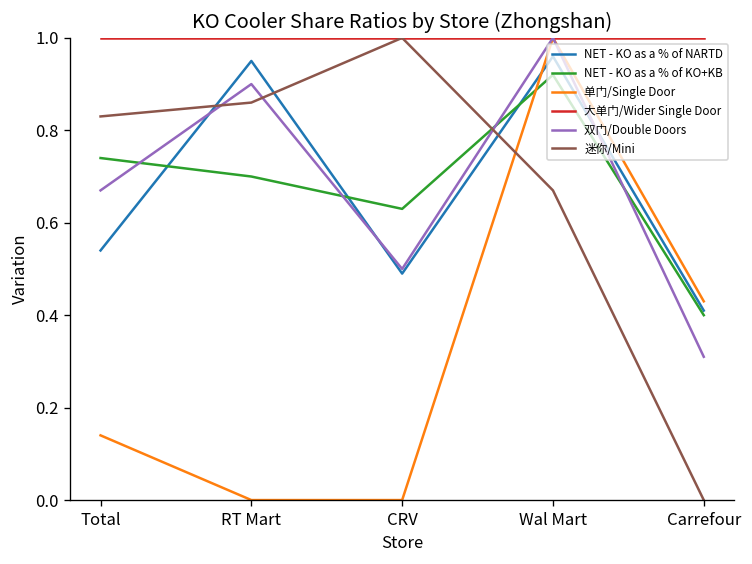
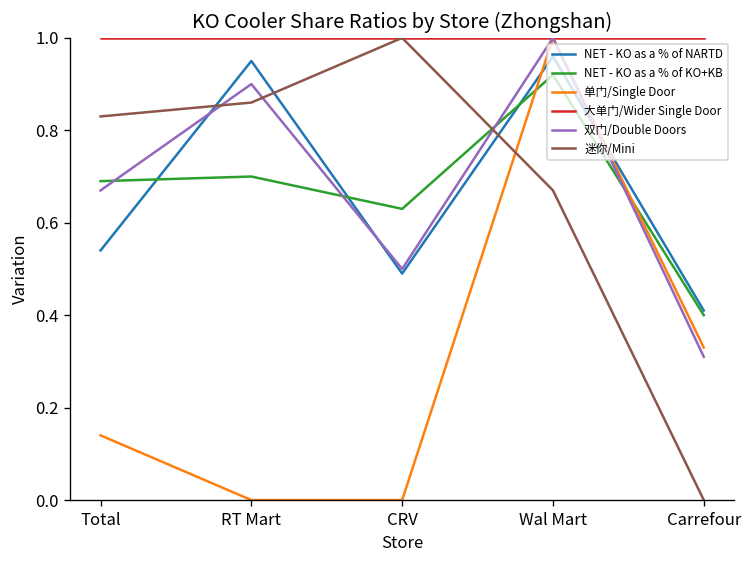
  {
    "NET - KO as a % of NARTD": {
      "Total": 0.54,
      "RT Mart": 0.95,
      "CRV": 0.49,
      "Carrefour": 0.41
    },
    "NET - KO as a % of KO+KB": {
-     "Total": 0.74,
+     "Total": 0.69,
      "RT Mart": 0.70,
      "CRV": 0.63,
      "Carrefour": 0.40
    },
    "单门/Single Door": {
      "Total": 0.14,
      "RT Mart": 0.00,
      "CRV": 0.00,
-     "Carrefour": 0.43
+     "Carrefour": 0.33
    },
    "大单门/Wider Single Door": {
      "Total": 1.00,
      "RT Mart": 1.00,
      "Carrefour": 1.00
    },
    "双门/Double Doors": {
      "Total": 0.67,
      "RT Mart": 0.90,
      "CRV": 0.50,
      "Carrefour": 0.31
    },
    "迷你/Mini": {
      "Total": 0.83,
      "RT Mart": 0.86,
      "Wal Mart": 0.67,
      "Carrefour": 0.00
    }
  }
